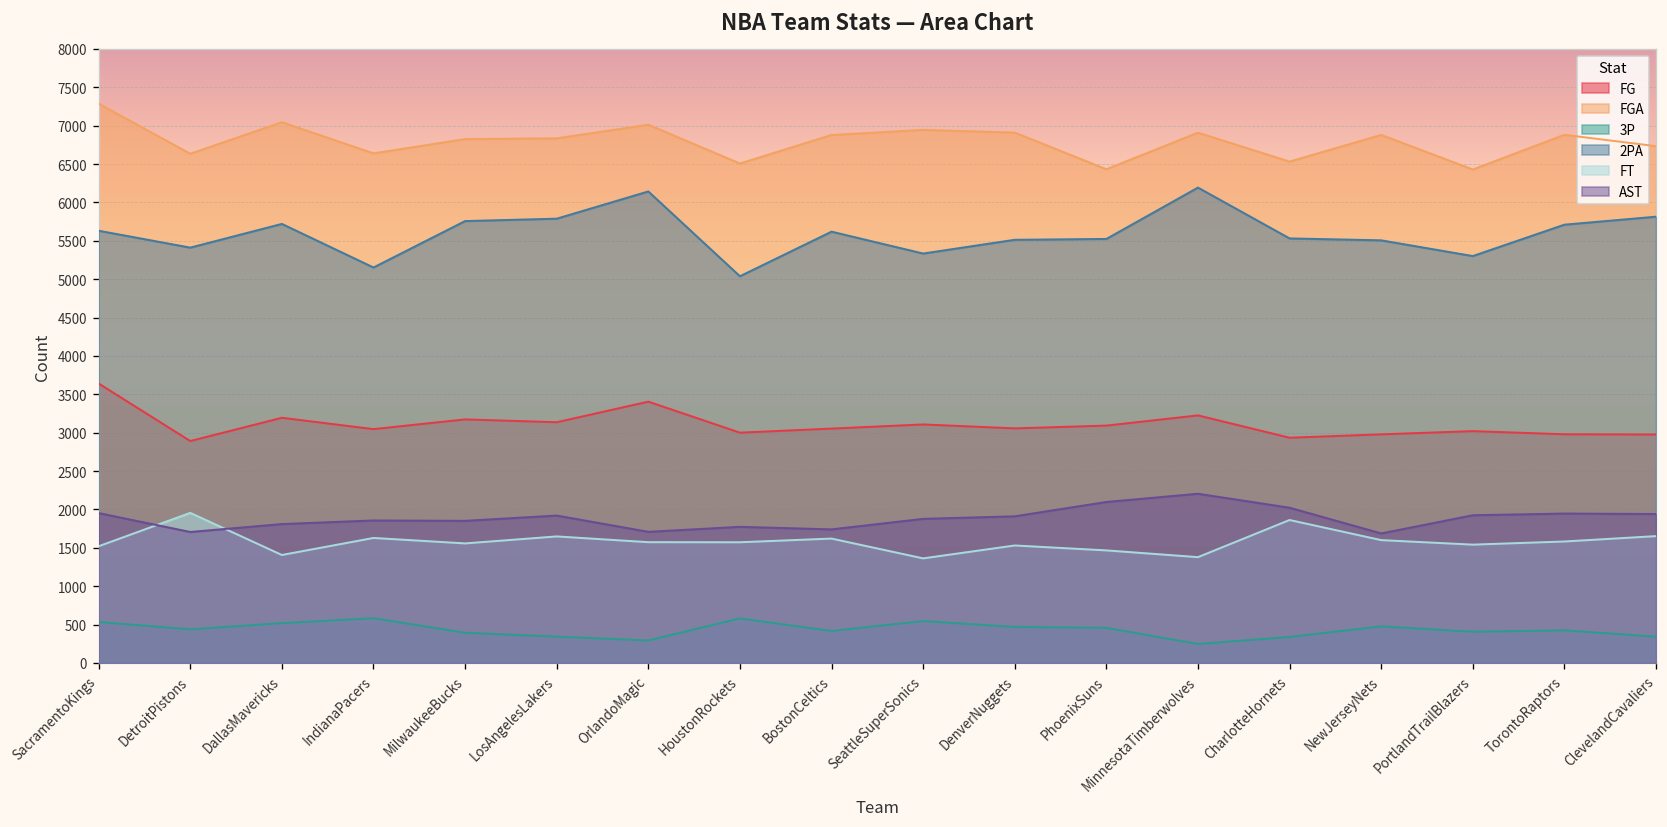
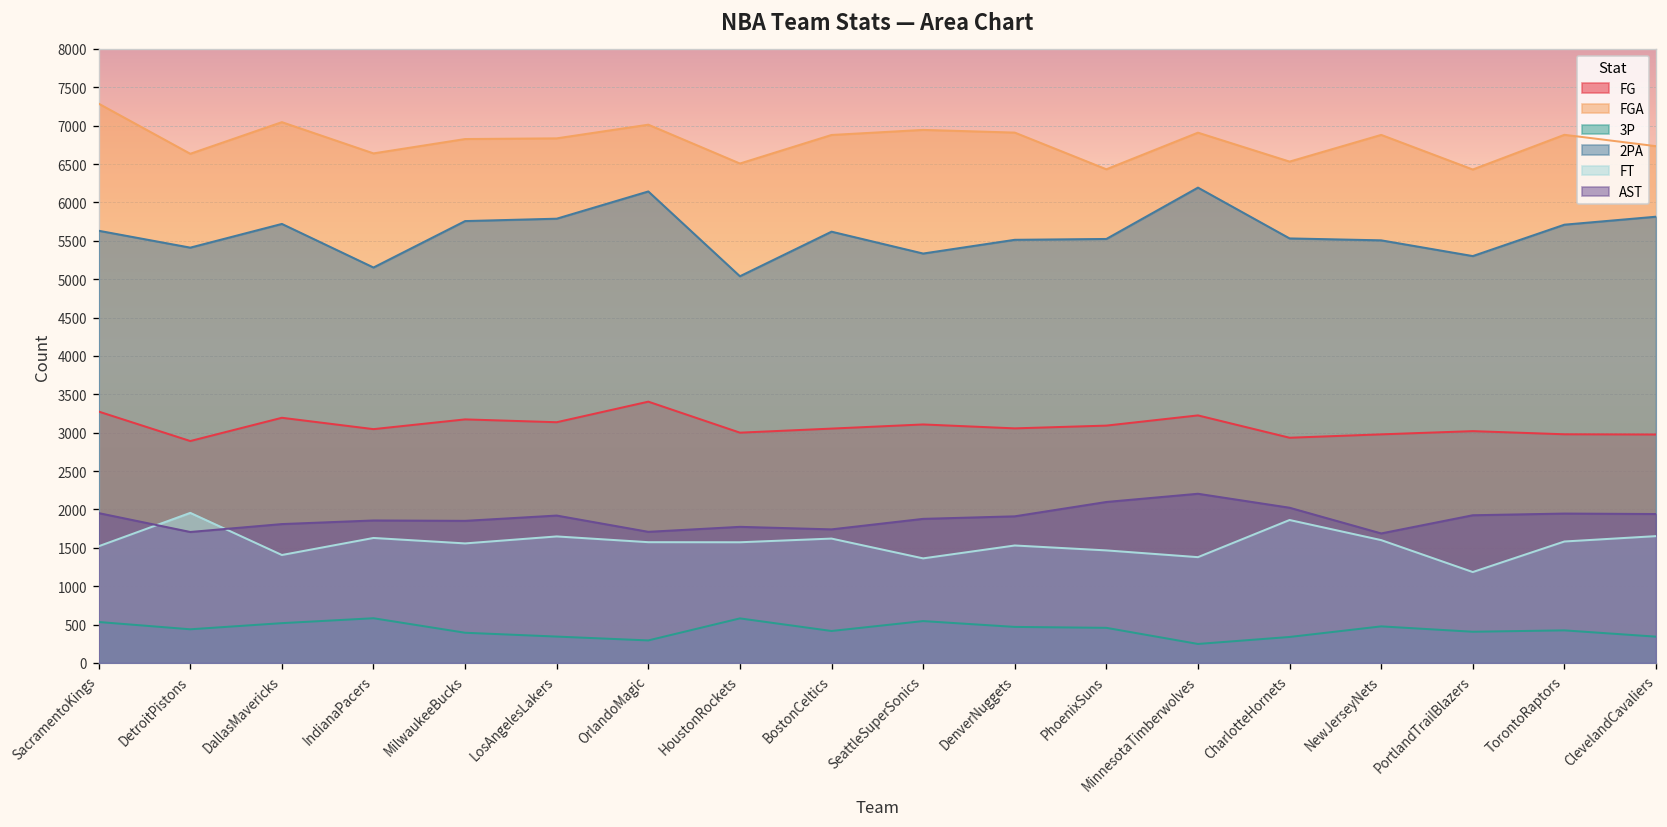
  {
    "FG": {
-     "SacramentoKings": 3600,
+     "SacramentoKings": 3300,
      "DetroitPistons": 2900,
      "DallasMavericks": 3200,
      "IndianaPacers": 3000,
      "MilwaukeeBucks": 3200,
      "LosAngelesLakers": 3100,
      "OrlandoMagic": 3400,
      "HoustonRockets": 3000,
      "BostonCeltics": 3100,
      "SeattleSuperSonics": 3100,
      "DenverNuggets": 3100,
      "PhoenixSuns": 3100,
      "MinnesotaTimberwolves": 3200,
      "CharlotteHornets": 2900,
      "NewJerseyNets": 3000,
      "PortlandTrailBlazers": 3000,
      "TorontoRaptors": 3000,
      "ClevelandCavaliers": 3000
    },
    "FGA": {
      "SacramentoKings": 7300,
      "DetroitPistons": 6600,
      "DallasMavericks": 7000,
      "IndianaPacers": 6600,
      "MilwaukeeBucks": 6800,
      "LosAngelesLakers": 6800,
      "OrlandoMagic": 7000,
      "HoustonRockets": 6500,
      "BostonCeltics": 6900,
      "SeattleSuperSonics": 6900,
      "DenverNuggets": 6900,
      "PhoenixSuns": 6400,
      "MinnesotaTimberwolves": 6900,
      "CharlotteHornets": 6500,
      "NewJerseyNets": 6900,
      "PortlandTrailBlazers": 6400,
      "TorontoRaptors": 6900,
      "ClevelandCavaliers": 6700
    },
    "FT": {
      "SacramentoKings": 1500,
      "DetroitPistons": 2000,
      "DallasMavericks": 1400,
      "IndianaPacers": 1600,
      "MilwaukeeBucks": 1600,
      "LosAngelesLakers": 1600,
      "OrlandoMagic": 1600,
      "HoustonRockets": 1600,
      "BostonCeltics": 1600,
      "SeattleSuperSonics": 1400,
      "DenverNuggets": 1500,
      "PhoenixSuns": 1500,
      "MinnesotaTimberwolves": 1400,
      "CharlotteHornets": 1900,
      "NewJerseyNets": 1600,
-     "PortlandTrailBlazers": 1500,
+     "PortlandTrailBlazers": 1200,
      "TorontoRaptors": 1600,
      "ClevelandCavaliers": 1700
    }
  }
